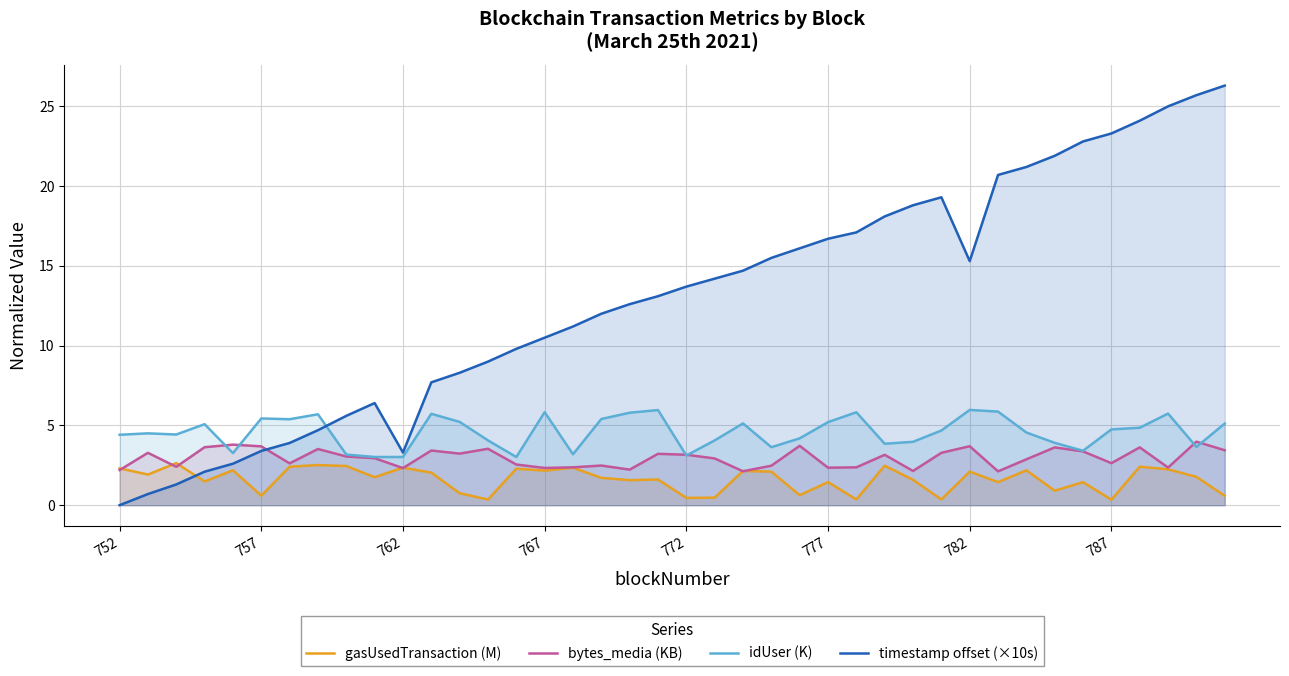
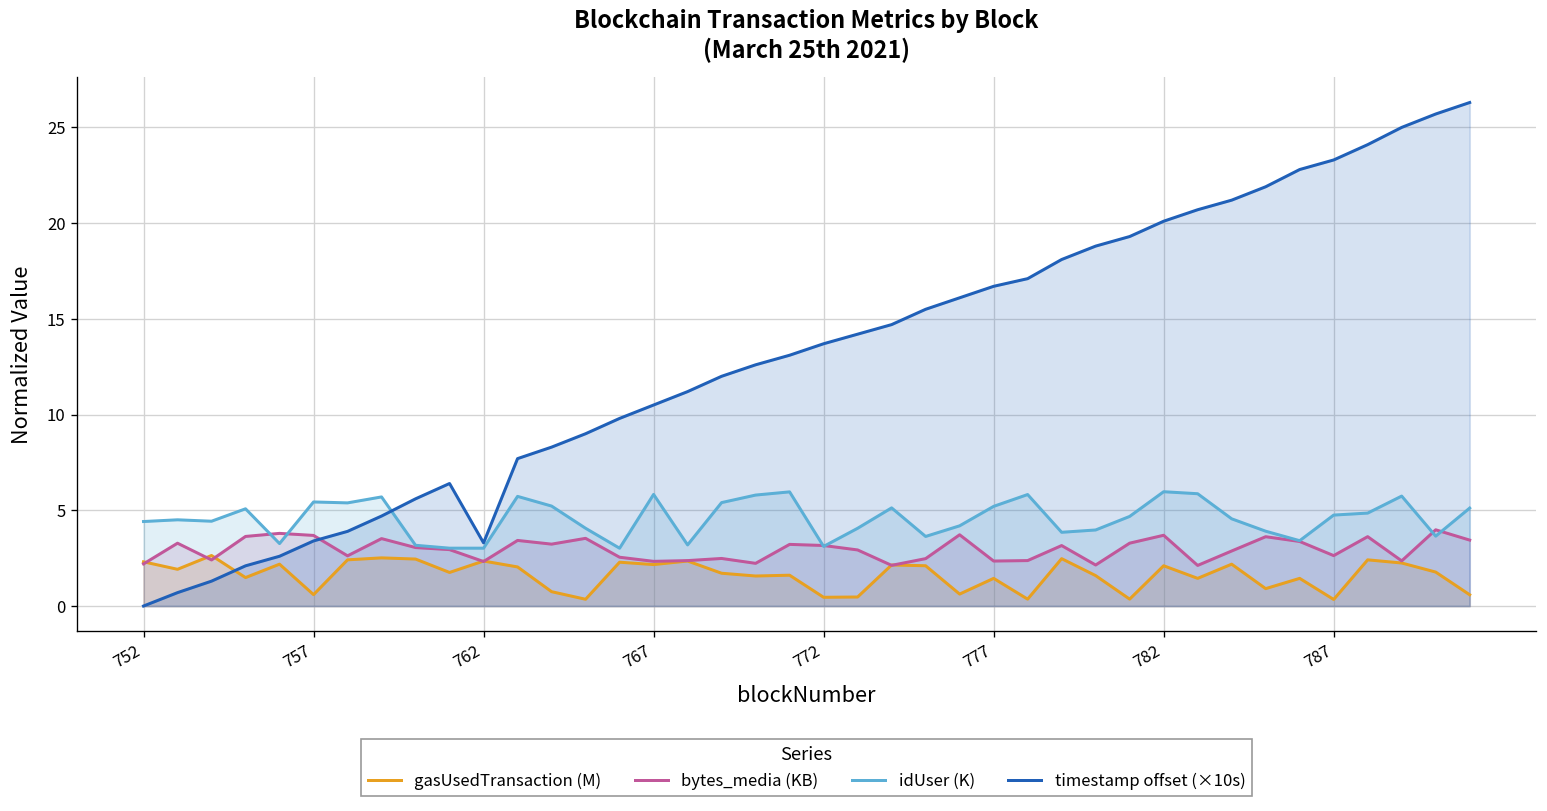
  {
    "gasUsedTransaction (M)": {
      "757": 0.6,
      "767": 2.2,
      "772": 0.5,
      "777": 1.4,
      "782": 2.1,
      "787": 0.3
    },
    "bytes_media (KB)": {
      "757": 3.7,
      "767": 2.3,
      "777": 2.4,
      "782": 3.7,
      "787": 2.6
    },
    "idUser (K)": {
      "752": 4.4,
      "757": 5.4,
      "762": 3.0,
      "767": 5.8,
      "777": 5.2,
      "782": 6.0,
      "787": 4.8
    },
    "timestamp offset (×10s)": {
      "752": 0.0,
      "757": 3.4,
      "762": 3.3,
      "767": 10.5,
      "772": 13.7,
      "777": 16.7,
-     "782": 15.3,
+     "782": 20.1,
      "787": 23.3
    }
  }
